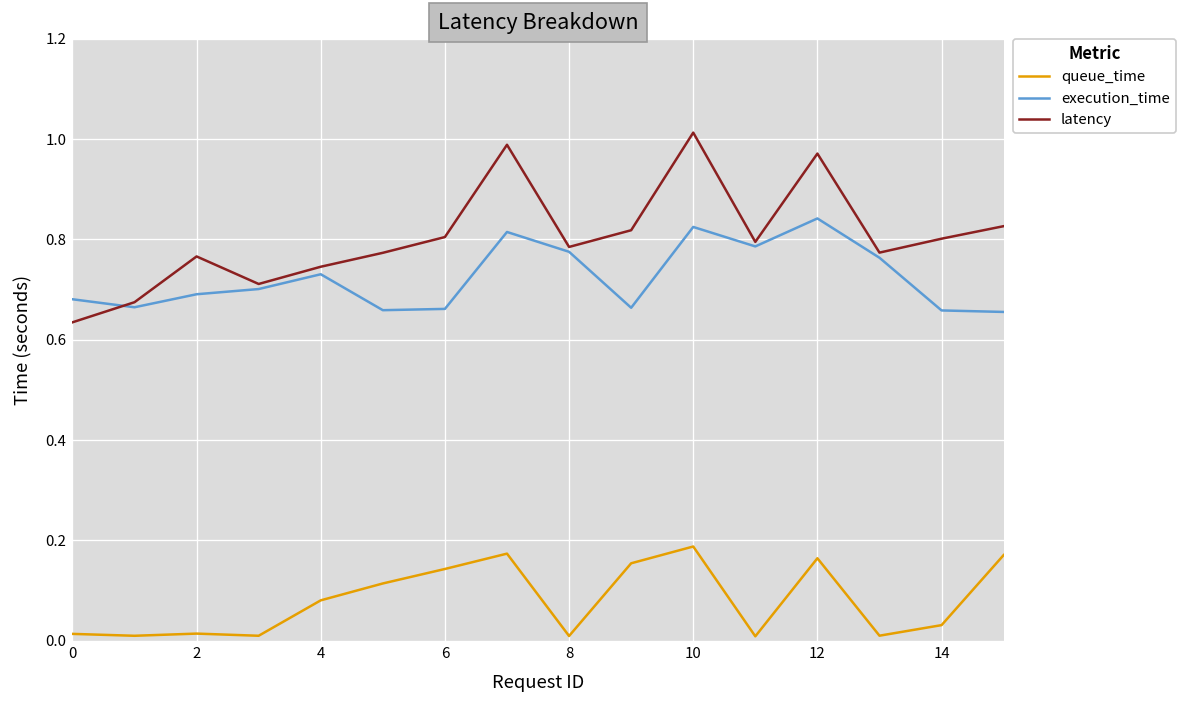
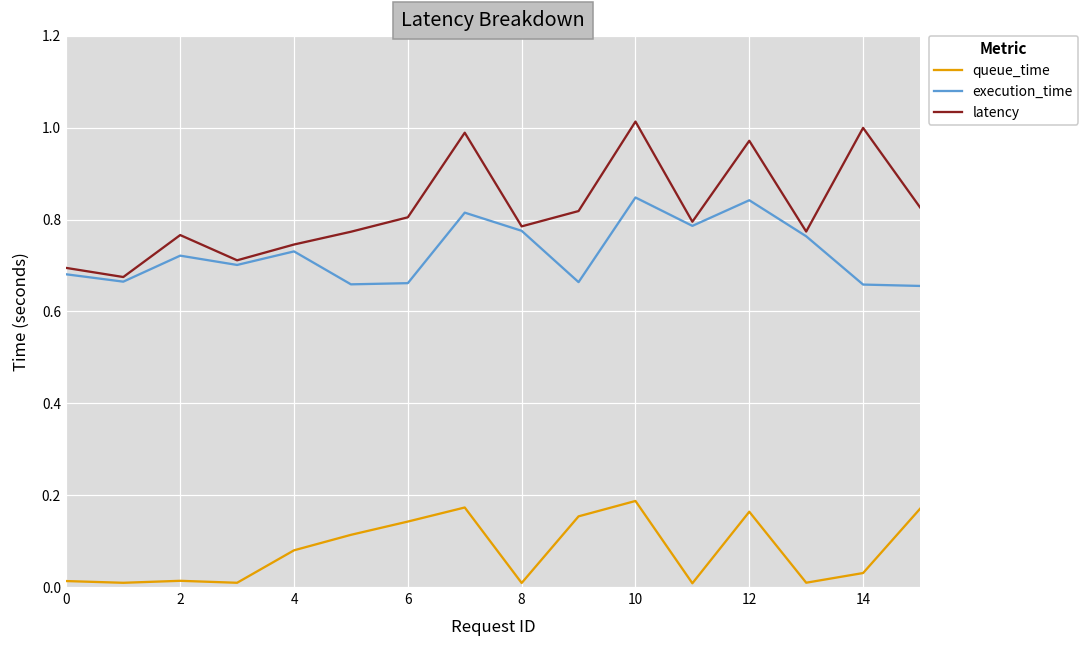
  {
    "queue_time": {
      "0": 0.01,
      "2": 0.01,
      "4": 0.08,
      "6": 0.14,
      "8": 0.01,
      "10": 0.19,
      "12": 0.16,
      "14": 0.03
    },
    "execution_time": {
      "0": 0.68,
-     "2": 0.69,
+     "2": 0.72,
      "4": 0.73,
      "6": 0.66,
      "8": 0.78,
-     "10": 0.82,
+     "10": 0.85,
      "12": 0.84,
      "14": 0.66
    },
    "latency": {
-     "0": 0.63,
+     "0": 0.69,
      "2": 0.77,
      "4": 0.75,
      "6": 0.80,
      "8": 0.79,
      "10": 1.01,
      "12": 0.97,
-     "14": 0.80
+     "14": 1.00
    }
  }
